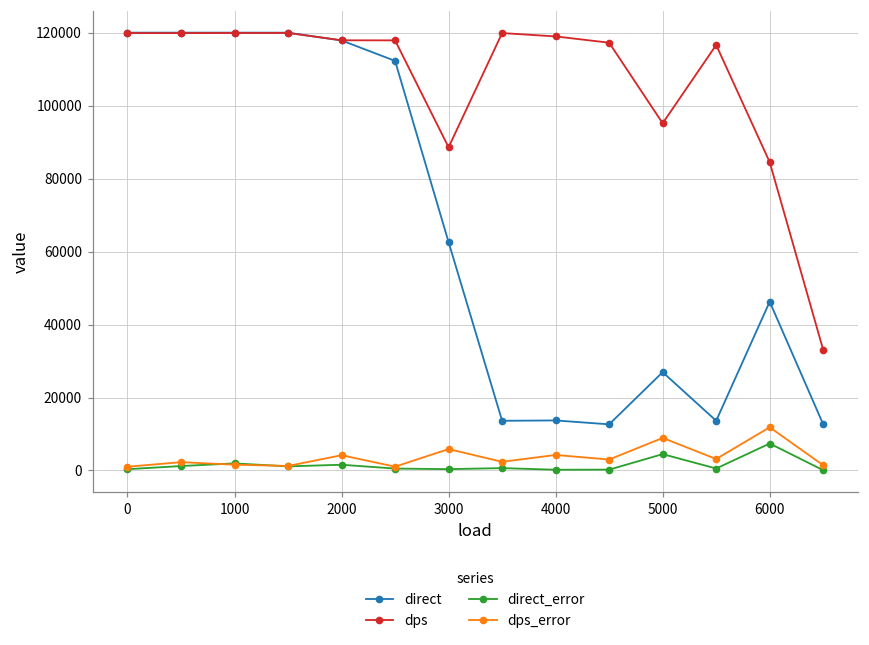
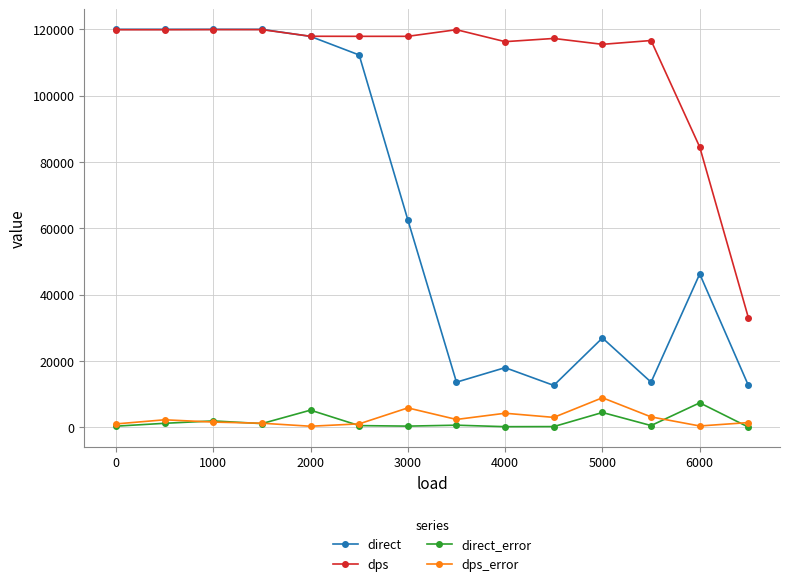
  {
    "direct": {
      "3000": 63000,
-     "4000": 14000,
+     "4000": 18000,
      "5000": 27000,
      "6000": 46000
    },
    "dps": {
-     "3000": 89000,
-     "4000": 119000,
-     "5000": 95000,
+     "3000": 118000,
+     "4000": 116000,
+     "5000": 115000,
      "6000": 85000
    },
    "direct_error": {
-     "2000": 2000,
+     "2000": 5000,
      "3000": 0,
      "4000": 0,
      "5000": 4000,
      "6000": 7000
    },
    "dps_error": {
-     "2000": 4000,
+     "2000": 0,
      "3000": 6000,
      "4000": 4000,
      "5000": 9000,
-     "6000": 12000
+     "6000": 0
    }
  }
